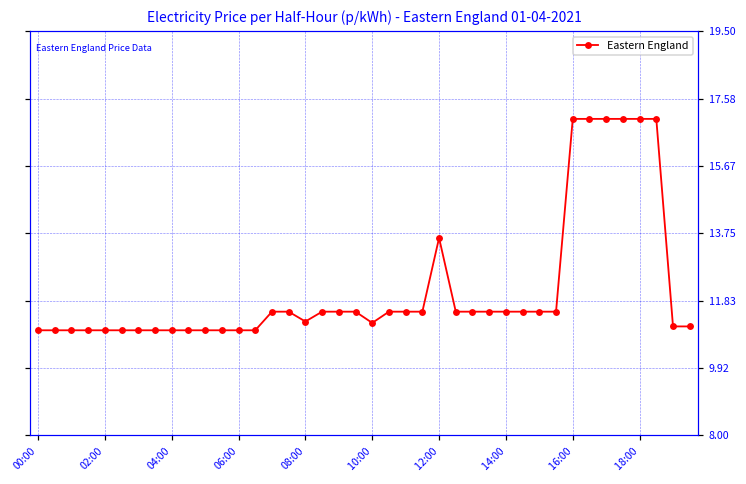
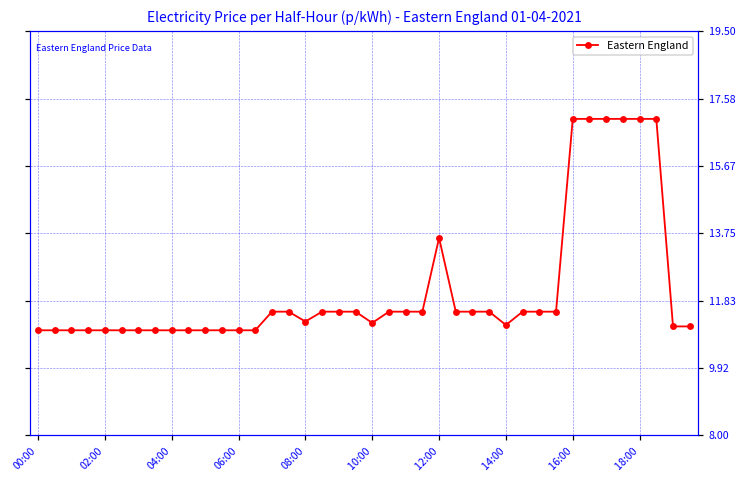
  {
    "00:00": 11.0,
    "02:00": 11.0,
    "04:00": 11.0,
    "06:00": 11.0,
    "08:00": 11.2,
    "10:00": 11.2,
    "12:00": 13.6,
-   "14:00": 11.5,
+   "14:00": 11.1,
    "16:00": 17.0,
    "18:00": 17.0
  }
